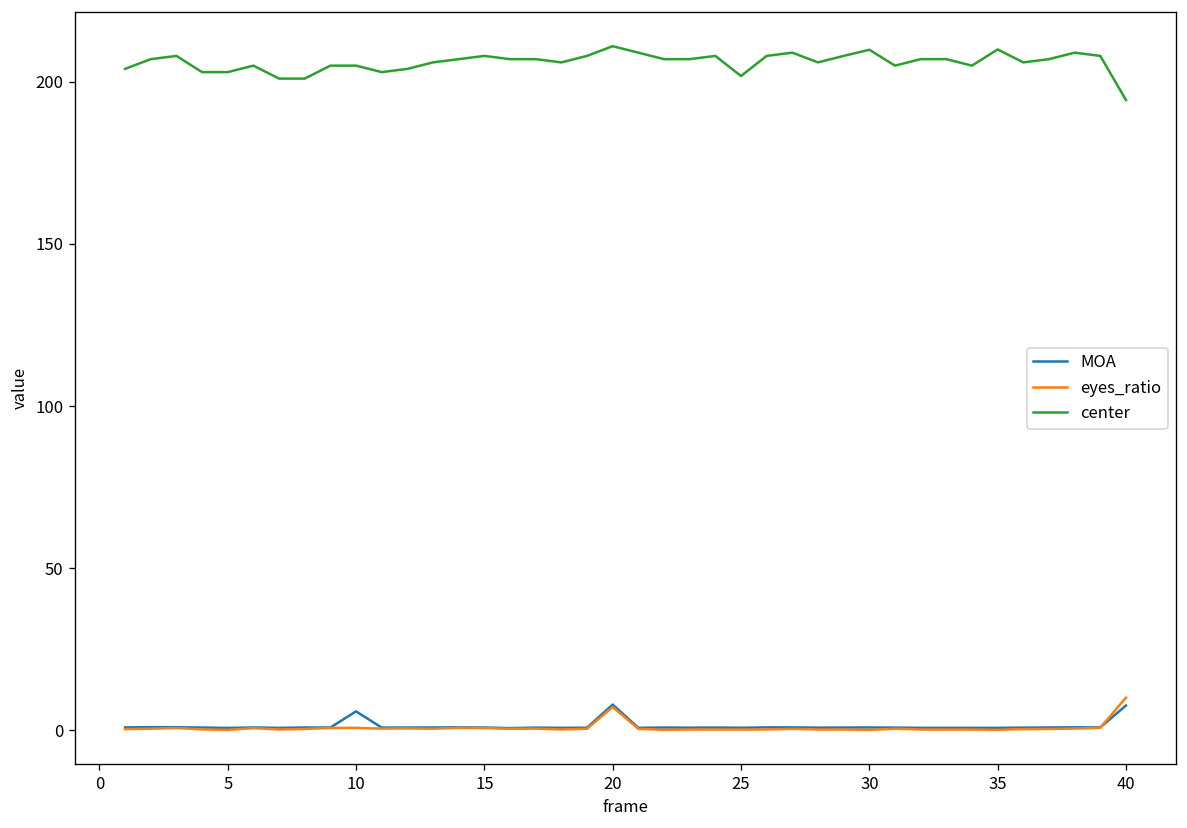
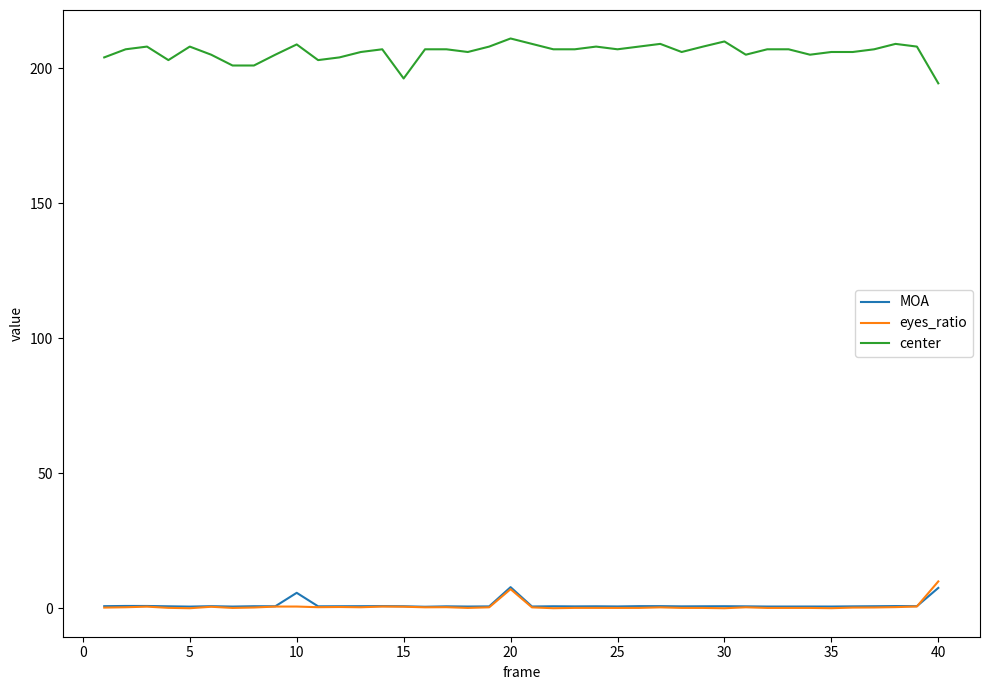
  {
    "MOA": {
      "10": 6,
      "40": 8
    },
    "eyes_ratio": {
      "10": 1,
      "40": 10
    },
    "center": {
-     "5": 203,
-     "10": 205,
-     "15": 208,
+     "5": 208,
+     "10": 209,
+     "15": 196,
      "20": 211,
-     "25": 202,
+     "25": 207,
      "30": 210,
-     "35": 210,
+     "35": 206,
      "40": 194
    }
  }
